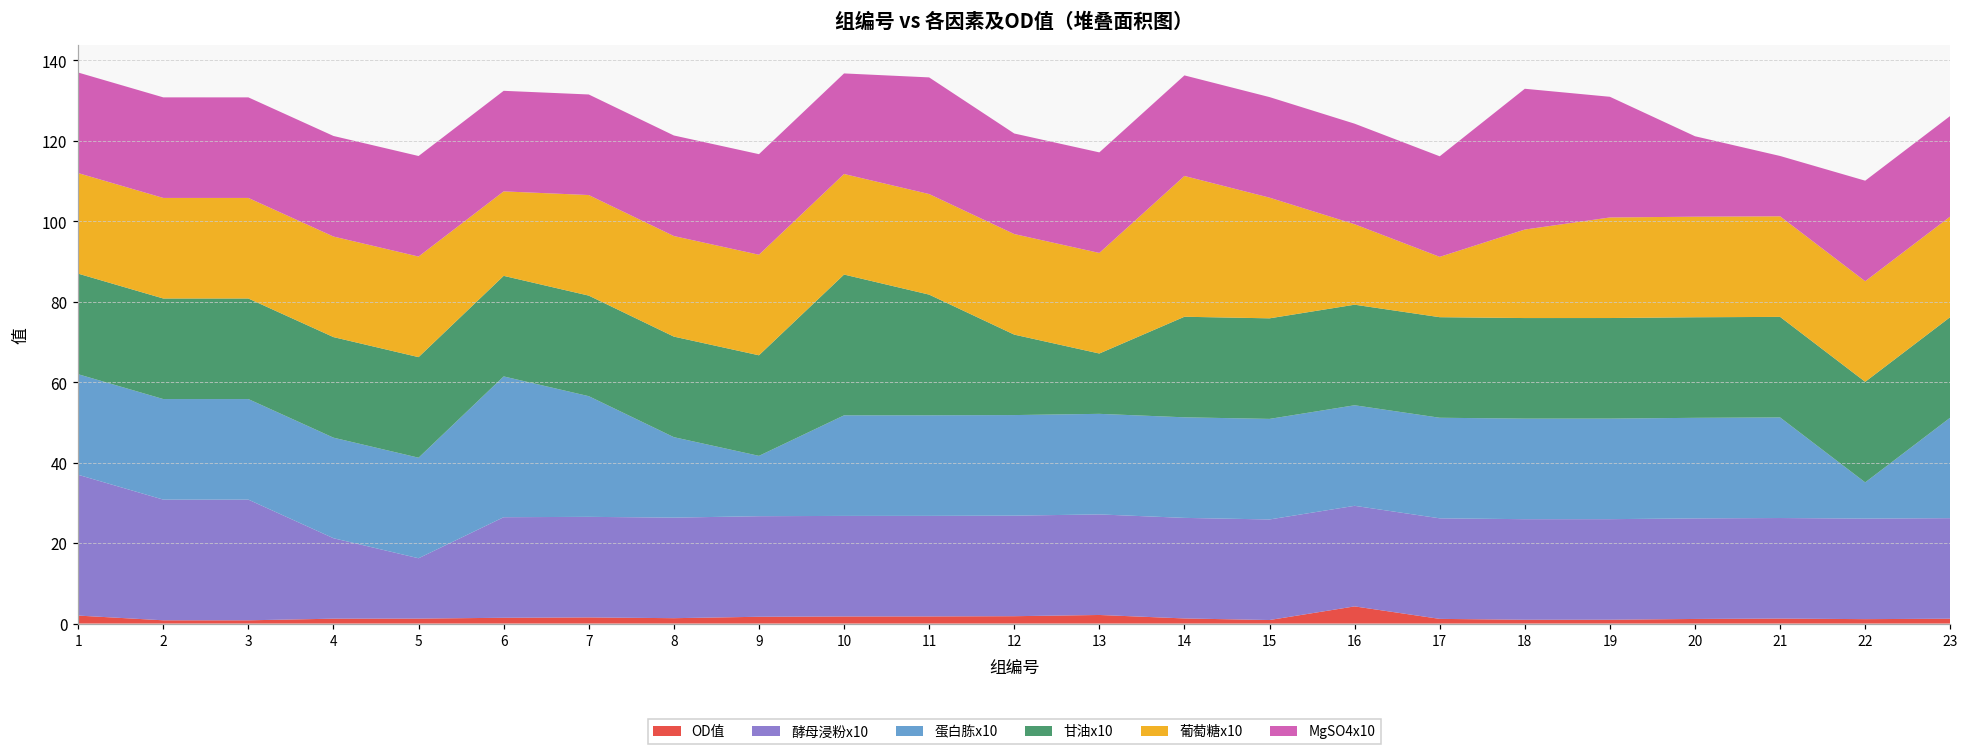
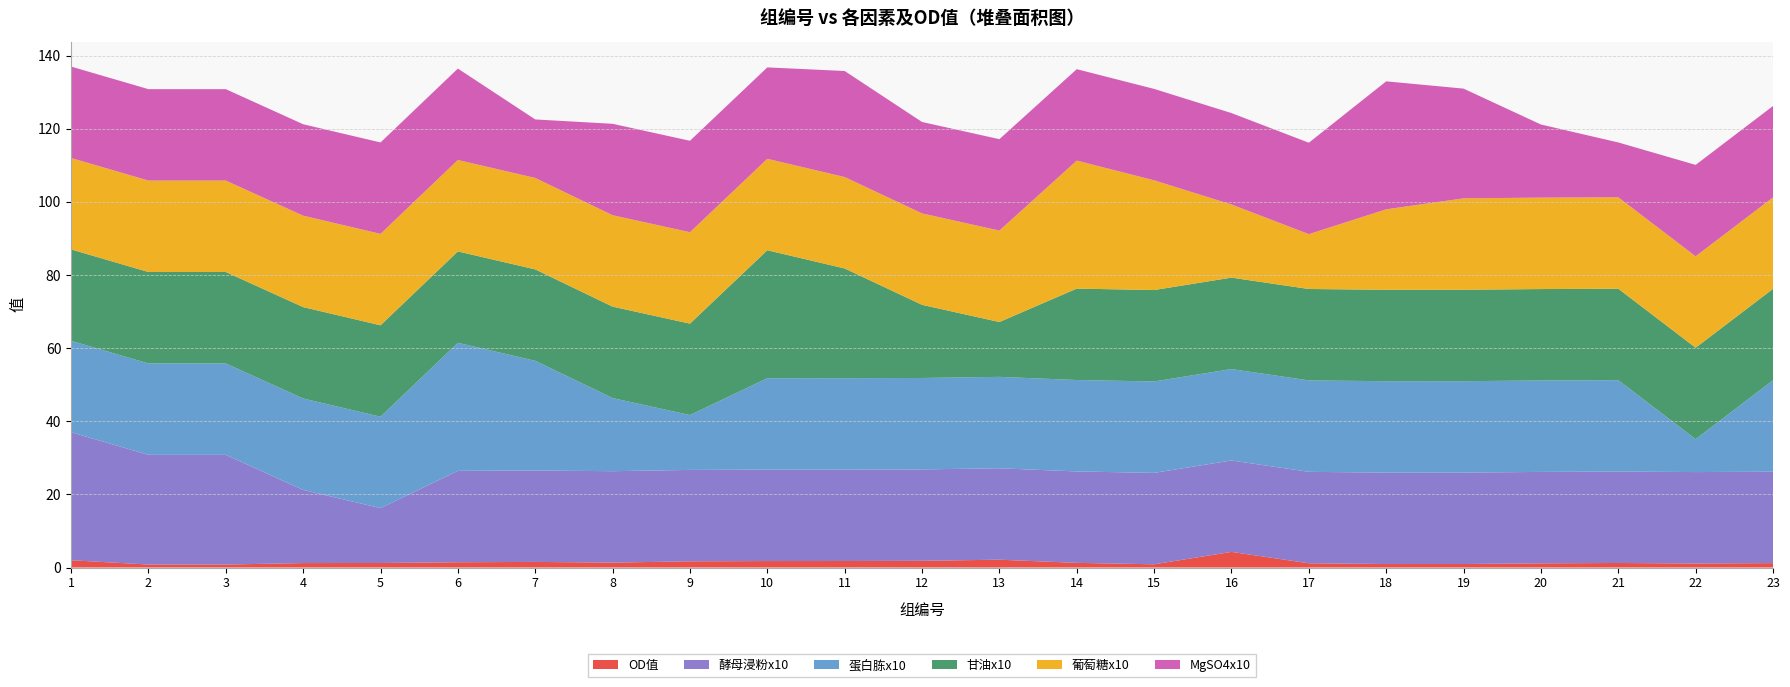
  {
    "OD值": {
      "1": 2,
      "2": 1,
      "3": 1,
      "4": 1,
      "5": 1,
      "6": 1,
      "7": 2,
      "8": 1,
      "9": 2,
      "10": 2,
      "11": 2,
      "12": 2,
      "13": 2,
      "14": 1,
      "15": 1,
      "16": 4,
      "17": 1,
      "18": 1,
      "19": 1,
      "20": 1,
      "21": 1,
      "22": 1,
      "23": 1
    },
    "酵母浸粉x10": {
      "1": 35,
      "2": 30,
      "3": 30,
      "4": 20,
      "5": 15,
      "6": 25,
      "7": 25,
      "8": 25,
      "9": 25,
      "10": 25,
      "11": 25,
      "12": 25,
      "13": 25,
      "14": 25,
      "15": 25,
      "16": 25,
      "17": 25,
      "18": 25,
      "19": 25,
      "20": 25,
      "21": 25,
      "22": 25,
      "23": 25
    },
    "蛋白胨x10": {
      "1": 25,
      "2": 25,
      "3": 25,
      "4": 25,
      "5": 25,
      "6": 35,
      "7": 30,
      "8": 20,
      "9": 15,
      "10": 25,
      "11": 25,
      "12": 25,
      "13": 25,
      "14": 25,
      "15": 25,
      "16": 25,
      "17": 25,
      "18": 25,
      "19": 25,
      "20": 25,
      "21": 25,
      "22": 9,
      "23": 25
    },
    "甘油x10": {
      "1": 25,
      "2": 25,
      "3": 25,
      "4": 25,
      "5": 25,
      "6": 25,
      "7": 25,
      "8": 25,
      "9": 25,
      "10": 35,
      "11": 30,
      "12": 20,
      "13": 15,
      "14": 25,
      "15": 25,
      "16": 25,
      "17": 25,
      "18": 25,
      "19": 25,
      "20": 25,
      "21": 25,
      "22": 25,
      "23": 25
    },
    "葡萄糖x10": {
      "1": 25,
      "2": 25,
      "3": 25,
      "4": 25,
      "5": 25,
-     "6": 21,
+     "6": 25,
      "7": 25,
      "8": 25,
      "9": 25,
      "10": 25,
      "11": 25,
      "12": 25,
      "13": 25,
      "14": 35,
      "15": 30,
      "16": 20,
      "17": 15,
      "18": 22,
      "19": 25,
      "20": 25,
      "21": 25,
      "22": 25,
      "23": 25
    },
    "MgSO4x10": {
      "1": 25,
      "2": 25,
      "3": 25,
      "4": 25,
      "5": 25,
      "6": 25,
-     "7": 25,
+     "7": 16,
      "8": 25,
      "9": 25,
      "10": 25,
      "11": 29,
      "12": 25,
      "13": 25,
      "14": 25,
      "15": 25,
      "16": 25,
      "17": 25,
      "18": 35,
      "19": 30,
      "20": 20,
      "21": 15,
      "22": 25,
      "23": 25
    }
  }
